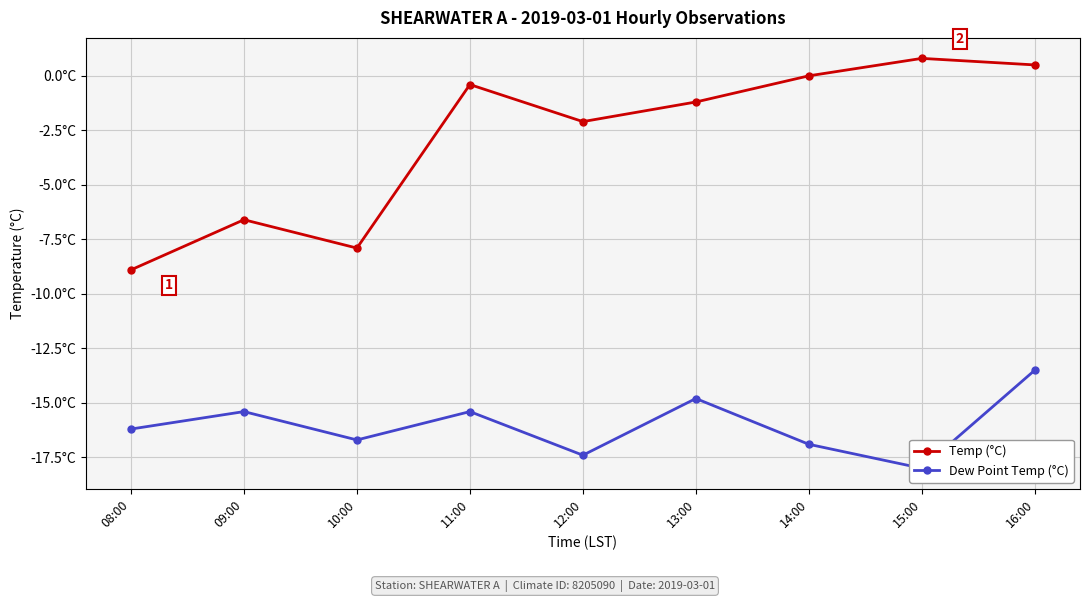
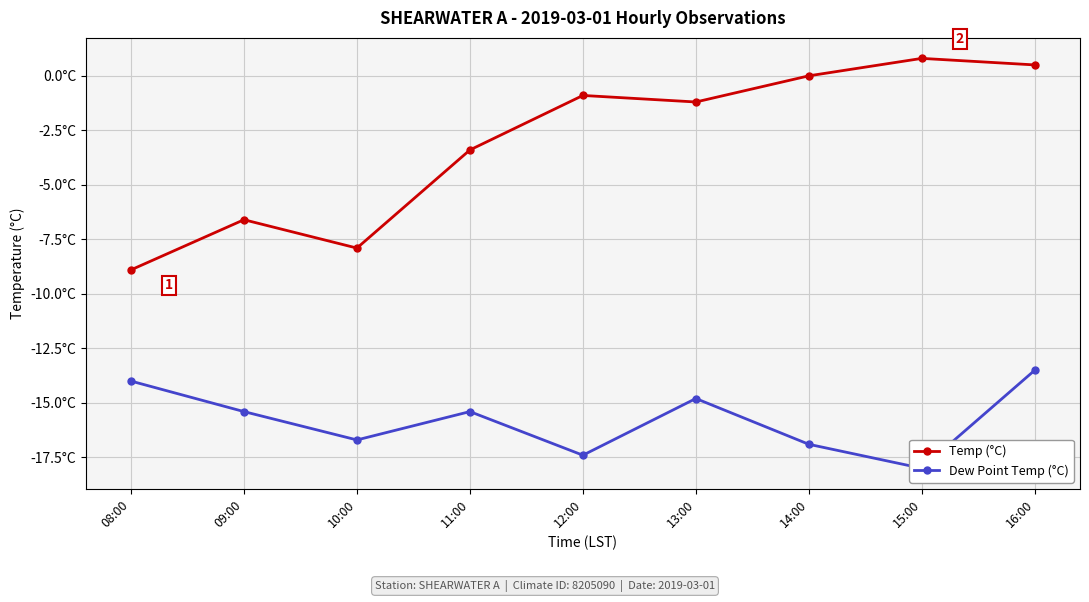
  {
    "Temp (°C)": {
      "08:00": "-8.9°C",
      "09:00": "-6.6°C",
      "10:00": "-7.9°C",
-     "11:00": "-0.4°C",
-     "12:00": "-2.1°C",
+     "11:00": "-3.4°C",
+     "12:00": "-0.9°C",
      "13:00": "-1.2°C",
      "14:00": "0.0°C",
      "15:00": "0.8°C",
      "16:00": "0.5°C"
    },
    "Dew Point Temp (°C)": {
-     "08:00": "-16.2°C",
+     "08:00": "-14.0°C",
      "09:00": "-15.4°C",
      "10:00": "-16.7°C",
      "11:00": "-15.4°C",
      "12:00": "-17.4°C",
      "13:00": "-14.8°C",
      "14:00": "-16.9°C",
      "16:00": "-13.5°C"
    }
  }
